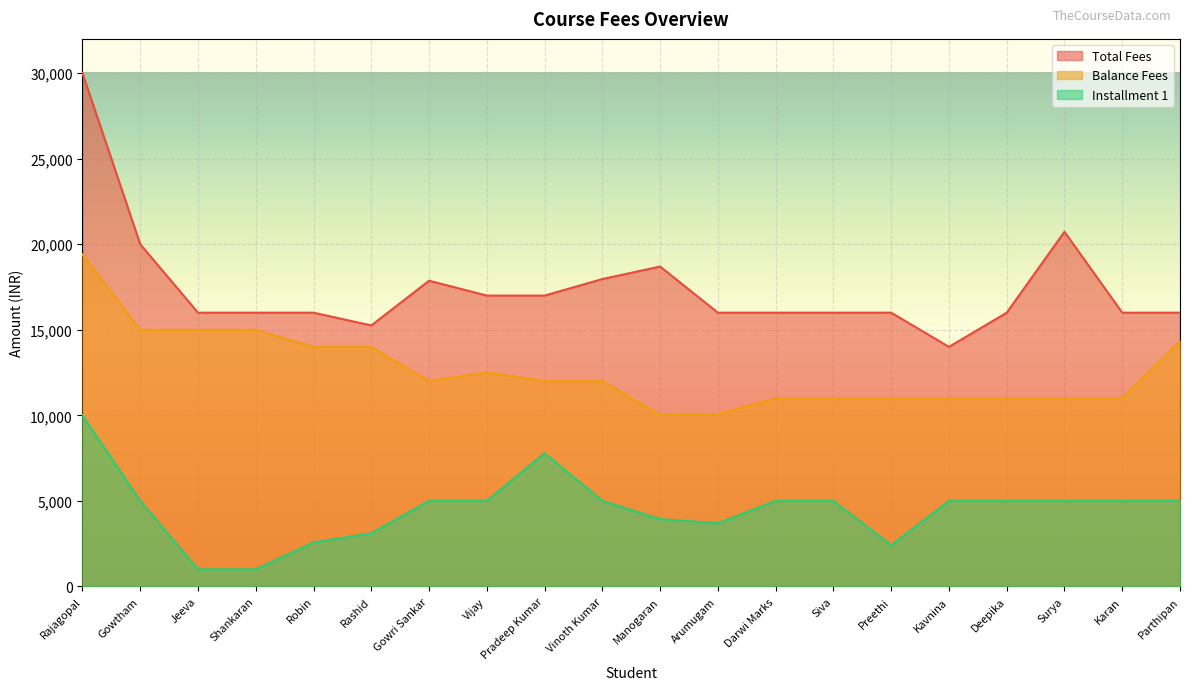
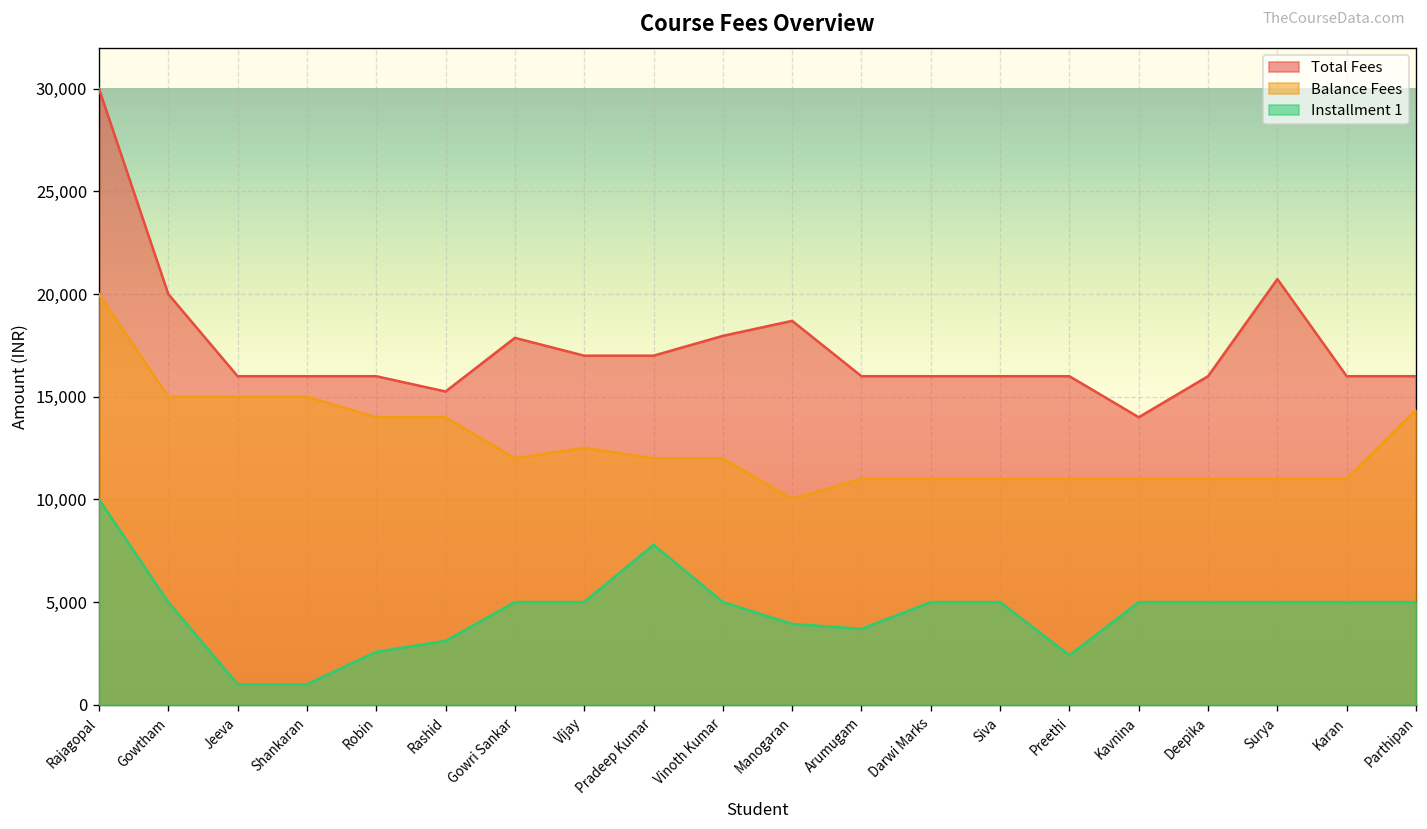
  {
    "Total Fees": {
      "Rajagopal": "30,000",
      "Gowtham": "20,000",
      "Jeeva": "16,000",
      "Shankaran": "16,000",
      "Robin": "16,000",
      "Rashid": "15,300",
      "Gowri Sankar": "17,900",
      "Vijay": "17,000",
      "Pradeep Kumar": "17,000",
      "Vinoth Kumar": "18,000",
      "Manogaran": "18,700",
      "Arumugam": "16,000",
      "Darwi Marks": "16,000",
      "Siva": "16,000",
      "Preethi": "16,000",
      "Kavnina": "14,000",
      "Deepika": "16,000",
      "Surya": "20,700",
      "Karan": "16,000",
      "Parthipan": "16,000"
    },
    "Balance Fees": {
-     "Rajagopal": "19,400",
+     "Rajagopal": "20,000",
      "Gowtham": "15,000",
      "Jeeva": "15,000",
      "Shankaran": "15,000",
      "Robin": "14,000",
      "Rashid": "14,000",
      "Gowri Sankar": "12,000",
      "Vijay": "12,500",
      "Pradeep Kumar": "12,000",
      "Vinoth Kumar": "12,000",
      "Manogaran": "10,000",
-     "Arumugam": "10,100",
+     "Arumugam": "11,000",
      "Darwi Marks": "11,000",
      "Siva": "11,000",
      "Preethi": "11,000",
      "Kavnina": "11,000",
      "Deepika": "11,000",
      "Surya": "11,000",
      "Karan": "11,000",
      "Parthipan": "14,400"
    },
    "Installment 1": {
      "Rajagopal": "10,000",
      "Gowtham": "5,000",
      "Jeeva": "1,000",
      "Shankaran": "1,000",
      "Robin": "2,600",
      "Rashid": "3,100",
      "Gowri Sankar": "5,000",
      "Vijay": "5,000",
      "Pradeep Kumar": "7,800",
      "Vinoth Kumar": "5,000",
      "Manogaran": "3,900",
      "Arumugam": "3,700",
      "Darwi Marks": "5,000",
      "Siva": "5,000",
      "Preethi": "2,400",
      "Kavnina": "5,000",
      "Deepika": "5,000",
      "Surya": "5,000",
      "Karan": "5,000",
      "Parthipan": "5,000"
    }
  }
